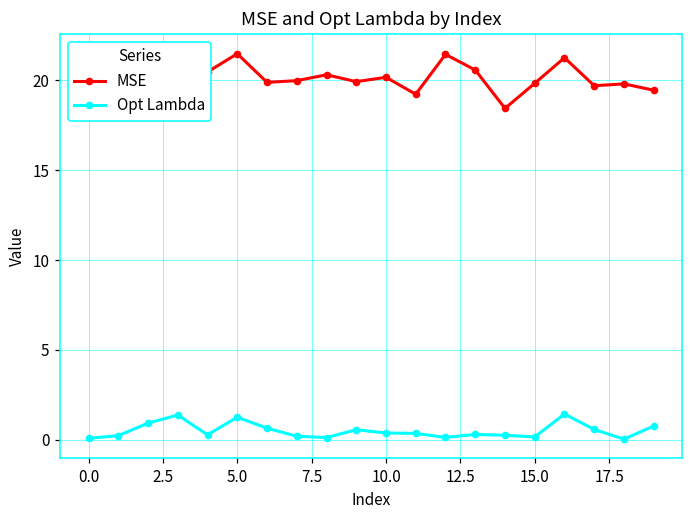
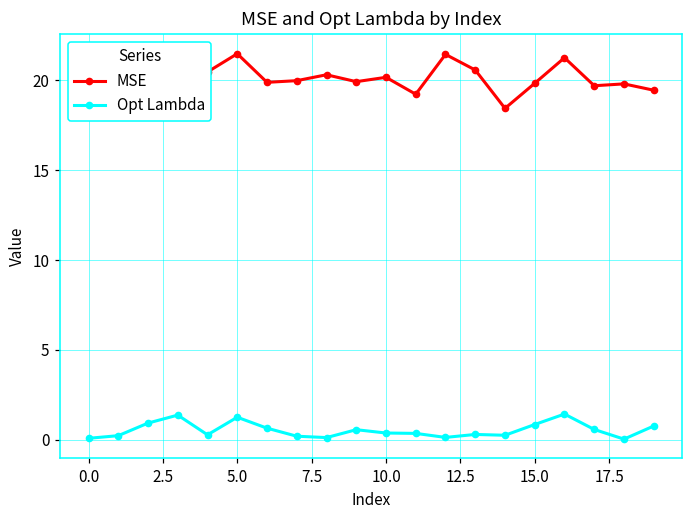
  {
    "MSE": {
      "5.0": 21.5,
      "10.0": 20.2,
      "15.0": 19.8
    },
    "Opt Lambda": {
      "0.0": 0.1,
      "5.0": 1.3,
      "10.0": 0.4,
-     "15.0": 0.2
+     "15.0": 0.9
    }
  }
